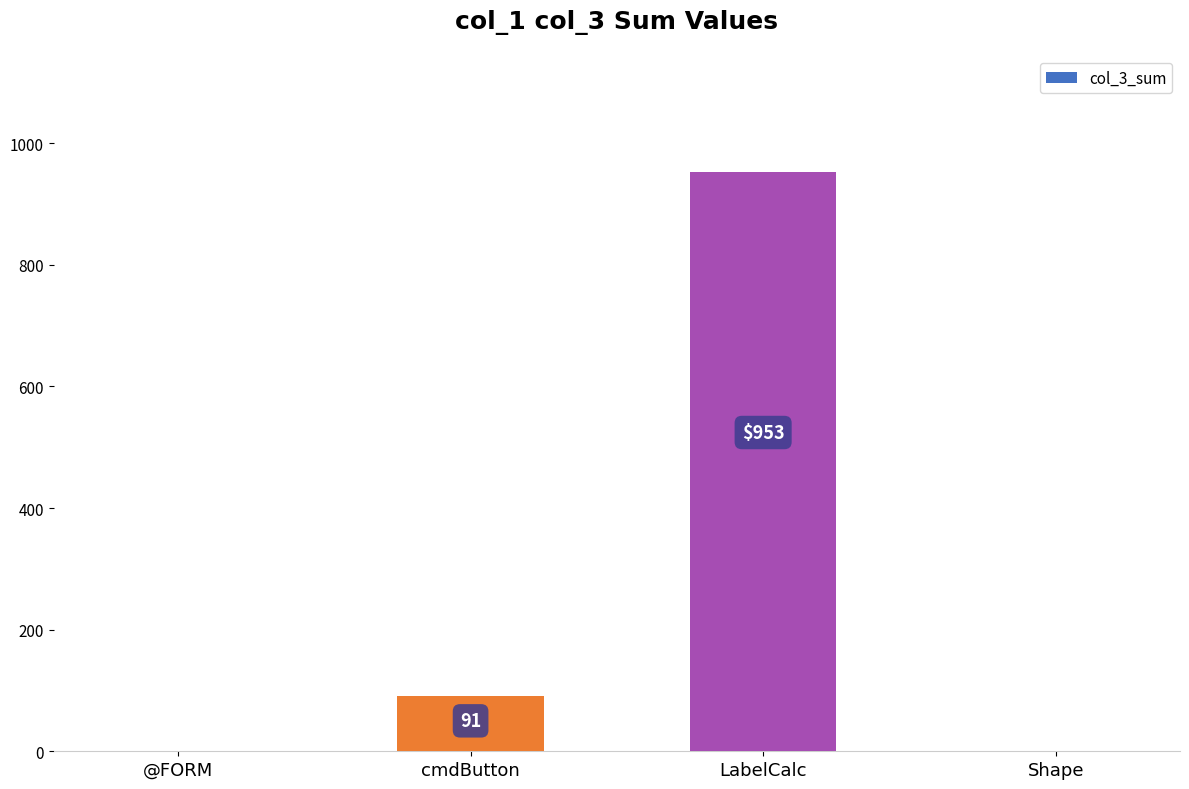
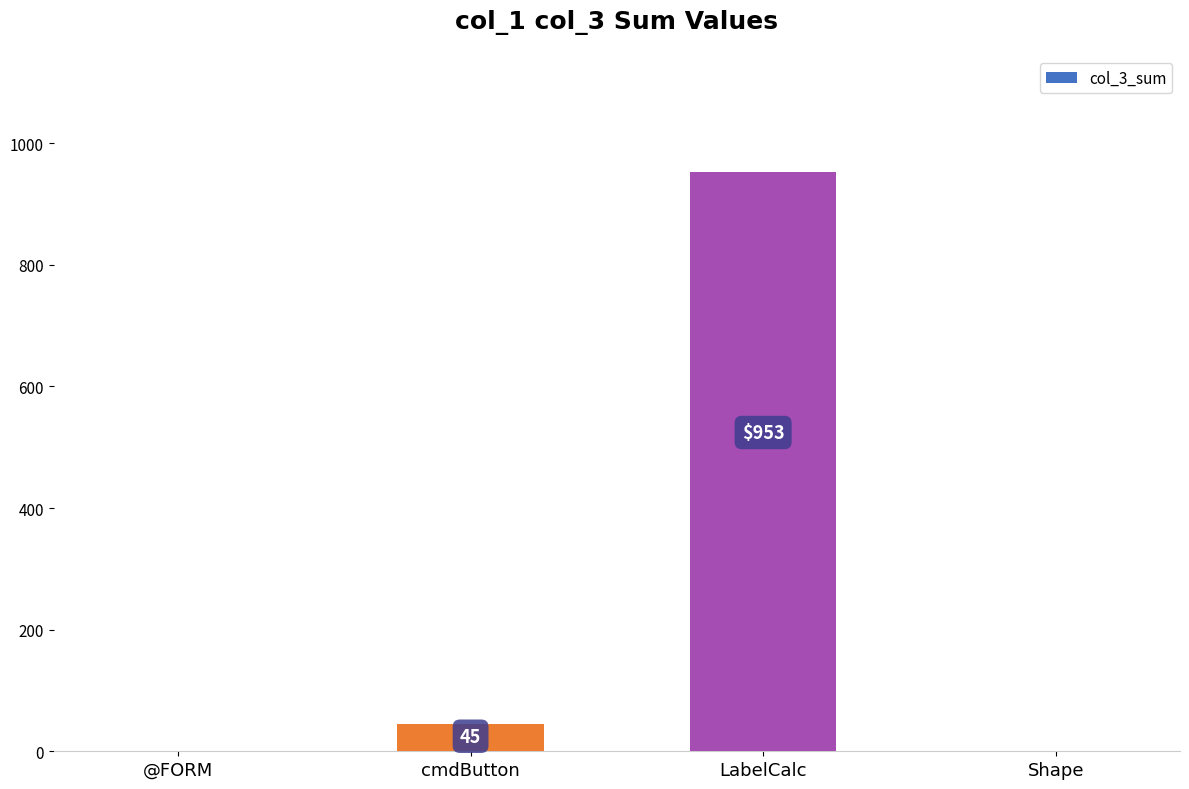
  {
-   "cmdButton": 91
+   "cmdButton": 45
  }
